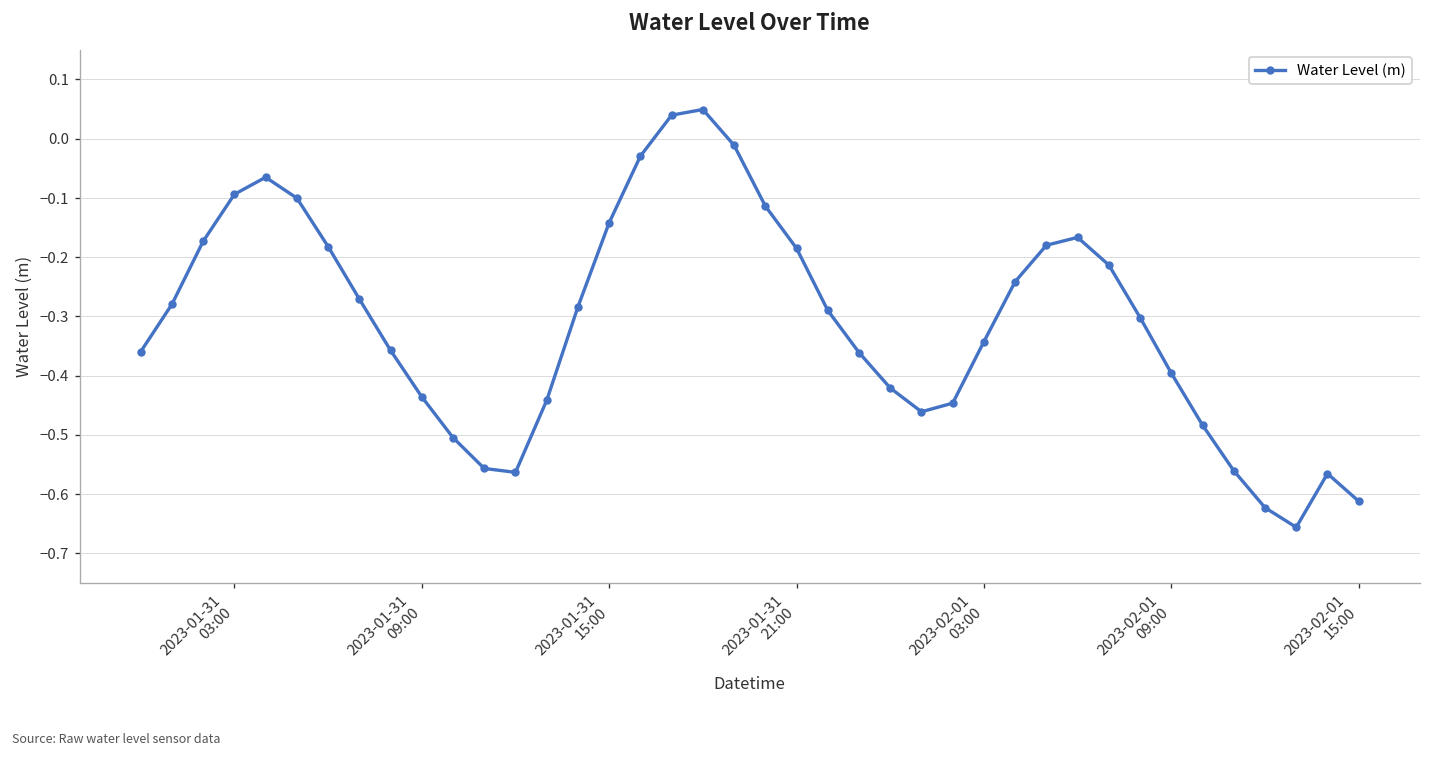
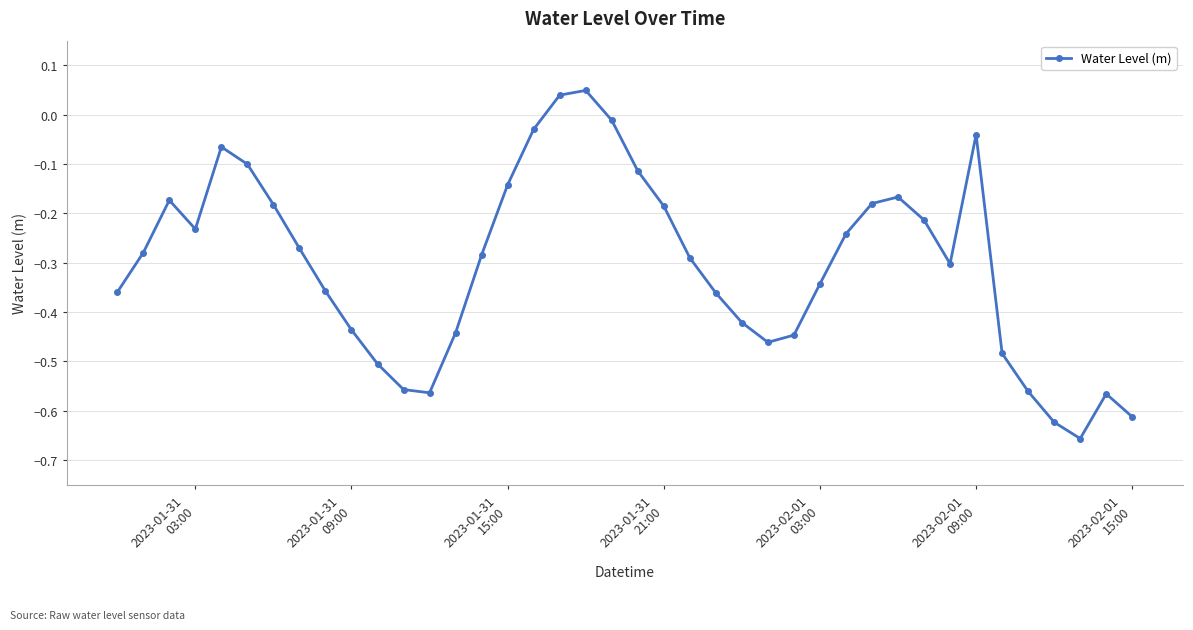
  {
-   "2023-01-31 03:00": -0.09,
+   "2023-01-31 03:00": -0.23,
    "2023-01-31 09:00": -0.44,
    "2023-01-31 15:00": -0.14,
    "2023-01-31 21:00": -0.19,
    "2023-02-01 03:00": -0.34,
-   "2023-02-01 09:00": -0.40,
+   "2023-02-01 09:00": -0.04,
    "2023-02-01 15:00": -0.61
  }
